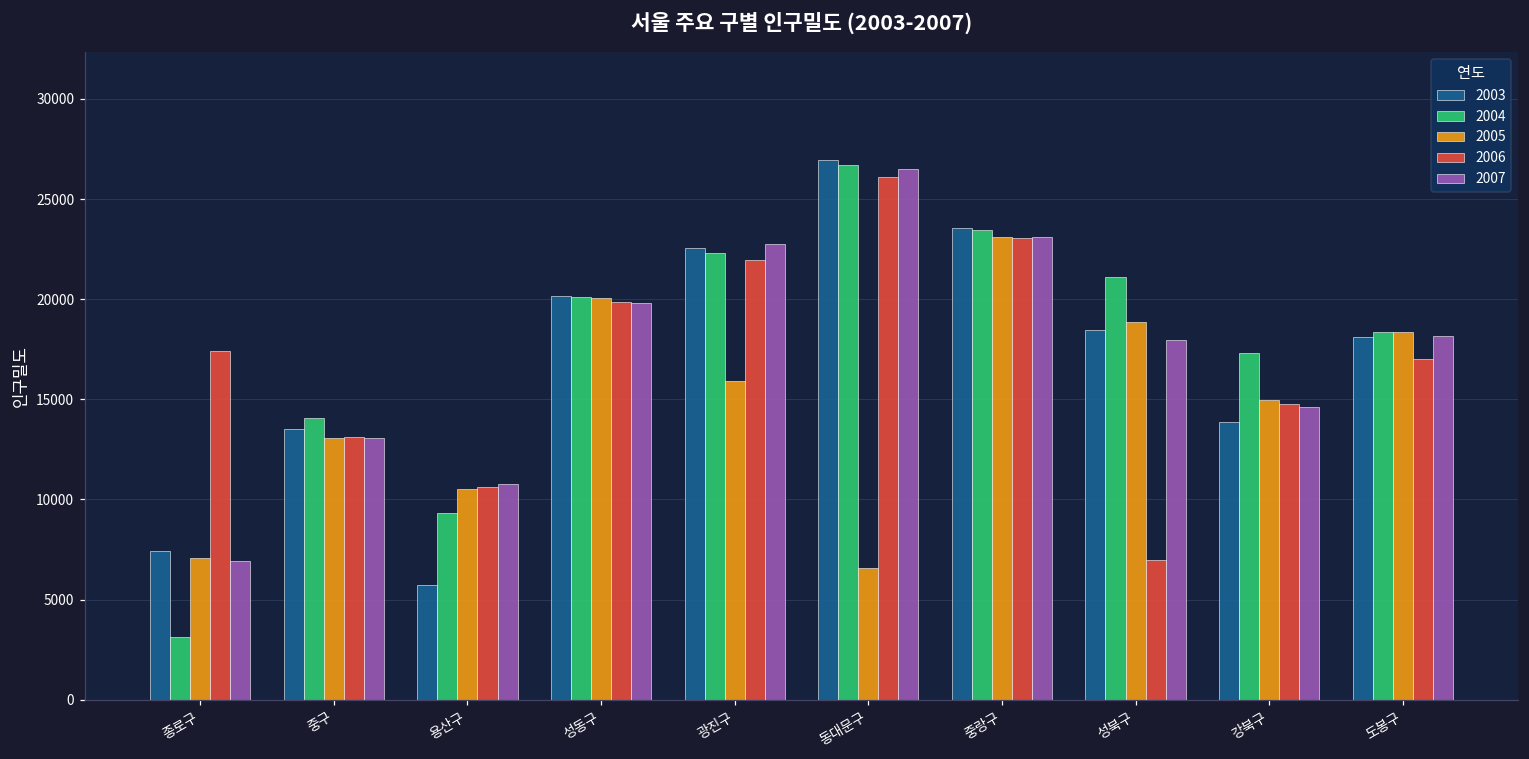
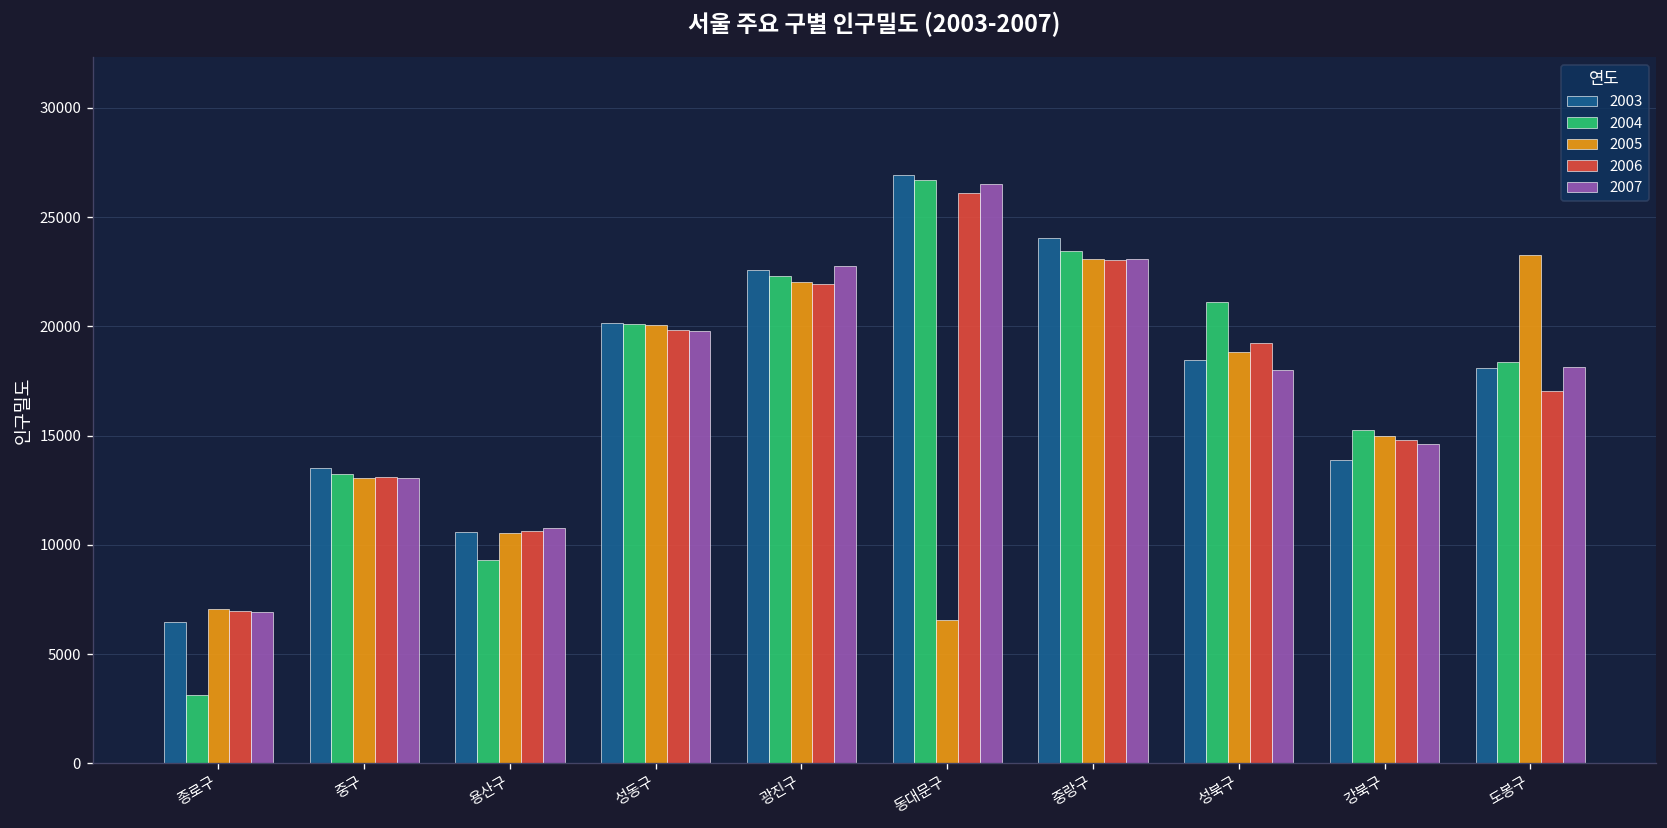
  {
    "2003": {
-     "종로구": 7400,
+     "종로구": 6500,
      "중구": 13500,
-     "용산구": 5700,
+     "용산구": 10600,
      "성동구": 20100,
      "광진구": 22600,
      "동대문구": 26900,
-     "중랑구": 23600,
+     "중랑구": 24100,
      "성북구": 18400,
      "강북구": 13900,
      "도봉구": 18100
    },
    "2004": {
      "종로구": 3100,
-     "중구": 14100,
+     "중구": 13200,
      "용산구": 9300,
      "성동구": 20100,
      "광진구": 22300,
      "동대문구": 26700,
      "중랑구": 23400,
      "성북구": 21100,
-     "강북구": 17300,
+     "강북구": 15300,
      "도봉구": 18400
    },
    "2005": {
      "종로구": 7100,
      "중구": 13100,
      "용산구": 10500,
      "성동구": 20000,
-     "광진구": 15900,
+     "광진구": 22000,
      "동대문구": 6600,
      "중랑구": 23100,
      "성북구": 18800,
      "강북구": 15000,
-     "도봉구": 18300
+     "도봉구": 23300
    },
    "2006": {
-     "종로구": 17400,
+     "종로구": 7000,
      "중구": 13100,
      "용산구": 10600,
      "성동구": 19900,
      "광진구": 22000,
      "동대문구": 26100,
      "중랑구": 23000,
-     "성북구": 7000,
+     "성북구": 19200,
      "강북구": 14800,
      "도봉구": 17000
    },
    "2007": {
      "종로구": 6900,
      "중구": 13100,
      "용산구": 10800,
      "성동구": 19800,
      "광진구": 22700,
      "동대문구": 26500,
      "중랑구": 23100,
      "성북구": 18000,
      "강북구": 14600,
      "도봉구": 18200
    }
  }
